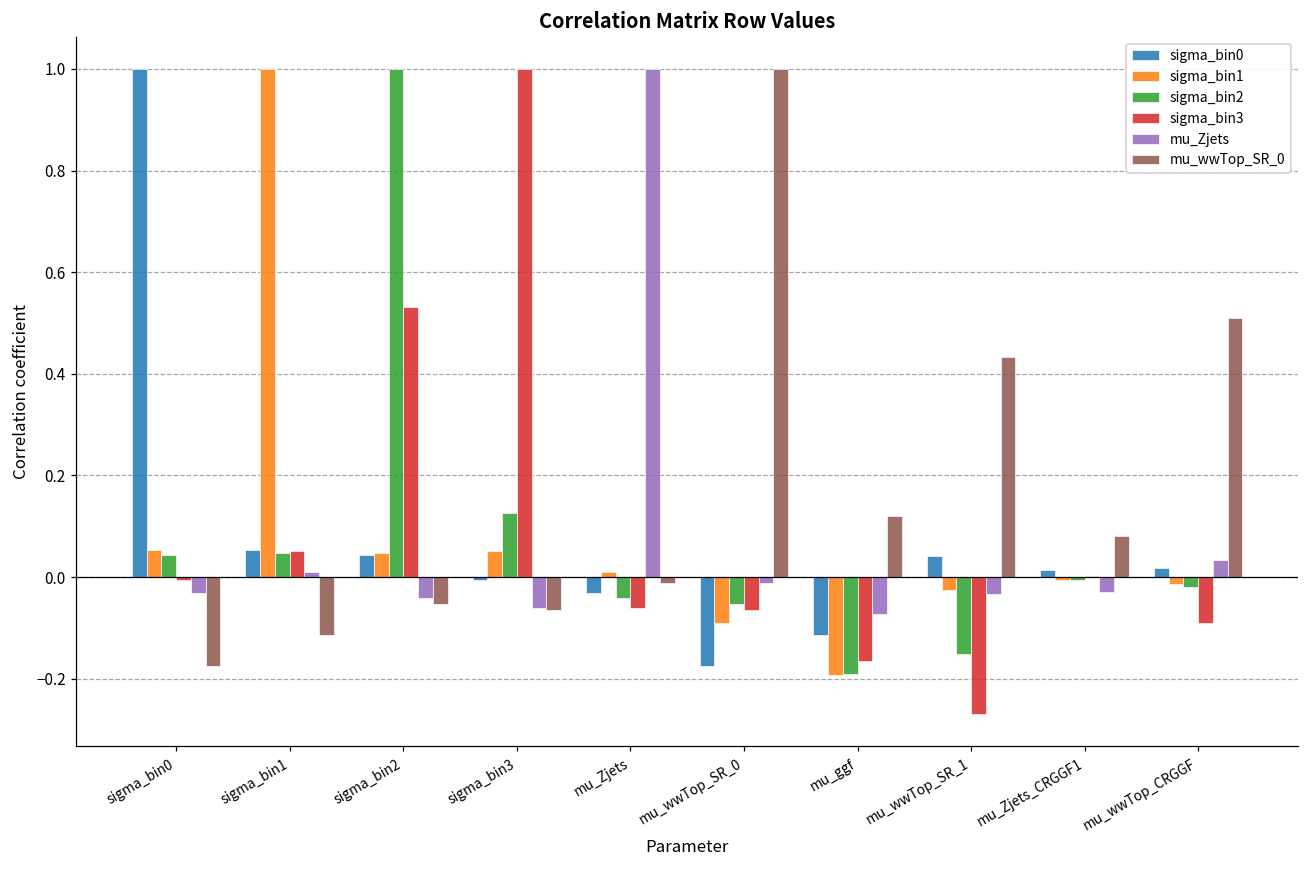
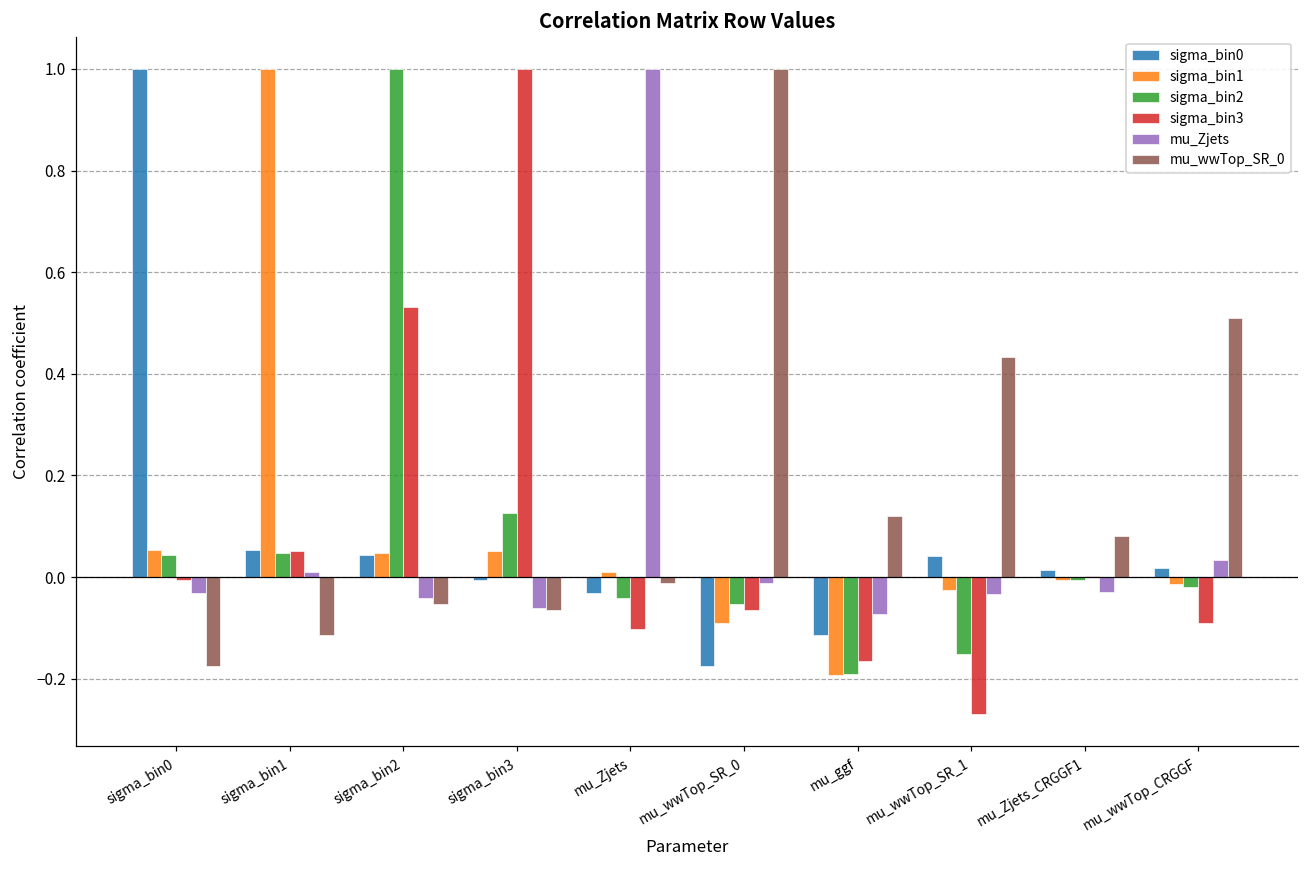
  {
    "sigma_bin0": {
      "sigma_bin0": 1.00,
      "sigma_bin1": 0.05,
      "sigma_bin2": 0.04,
      "sigma_bin3": -0.01,
      "mu_Zjets": -0.03,
      "mu_wwTop_SR_0": -0.17,
      "mu_ggf": -0.11,
      "mu_wwTop_SR_1": 0.04,
      "mu_Zjets_CRGGF1": 0.01,
      "mu_wwTop_CRGGF": 0.02
    },
    "sigma_bin1": {
      "sigma_bin0": 0.05,
      "sigma_bin1": 1.00,
      "sigma_bin2": 0.05,
      "sigma_bin3": 0.05,
      "mu_Zjets": 0.01,
      "mu_wwTop_SR_0": -0.09,
      "mu_ggf": -0.19,
      "mu_wwTop_SR_1": -0.02,
      "mu_Zjets_CRGGF1": -0.01,
      "mu_wwTop_CRGGF": -0.01
    },
    "sigma_bin2": {
      "sigma_bin0": 0.04,
      "sigma_bin1": 0.05,
      "sigma_bin2": 1.00,
      "sigma_bin3": 0.13,
      "mu_Zjets": -0.04,
      "mu_wwTop_SR_0": -0.05,
      "mu_ggf": -0.19,
      "mu_wwTop_SR_1": -0.15,
      "mu_Zjets_CRGGF1": -0.01,
      "mu_wwTop_CRGGF": -0.02
    },
    "sigma_bin3": {
      "sigma_bin0": -0.01,
      "sigma_bin1": 0.05,
      "sigma_bin2": 0.53,
      "sigma_bin3": 1.00,
-     "mu_Zjets": -0.06,
+     "mu_Zjets": -0.10,
      "mu_wwTop_SR_0": -0.06,
      "mu_ggf": -0.17,
      "mu_wwTop_SR_1": -0.27,
      "mu_wwTop_CRGGF": -0.09
    },
    "mu_Zjets": {
      "sigma_bin0": -0.03,
      "sigma_bin1": 0.01,
      "sigma_bin2": -0.04,
      "sigma_bin3": -0.06,
      "mu_Zjets": 1.00,
      "mu_wwTop_SR_0": -0.01,
      "mu_ggf": -0.07,
      "mu_wwTop_SR_1": -0.03,
      "mu_Zjets_CRGGF1": -0.03,
      "mu_wwTop_CRGGF": 0.03
    },
    "mu_wwTop_SR_0": {
      "sigma_bin0": -0.17,
      "sigma_bin1": -0.11,
      "sigma_bin2": -0.05,
      "sigma_bin3": -0.06,
      "mu_Zjets": -0.01,
      "mu_wwTop_SR_0": 1.00,
      "mu_ggf": 0.12,
      "mu_wwTop_SR_1": 0.43,
      "mu_Zjets_CRGGF1": 0.08,
      "mu_wwTop_CRGGF": 0.51
    }
  }
